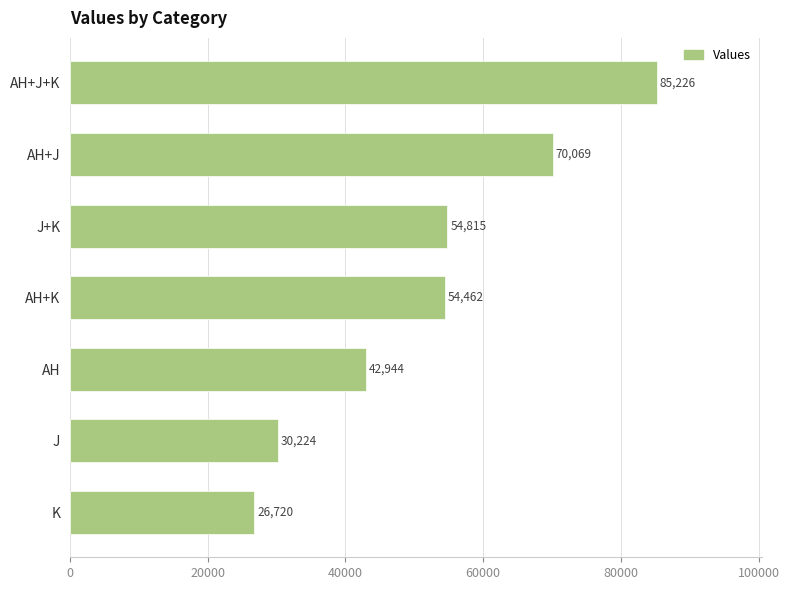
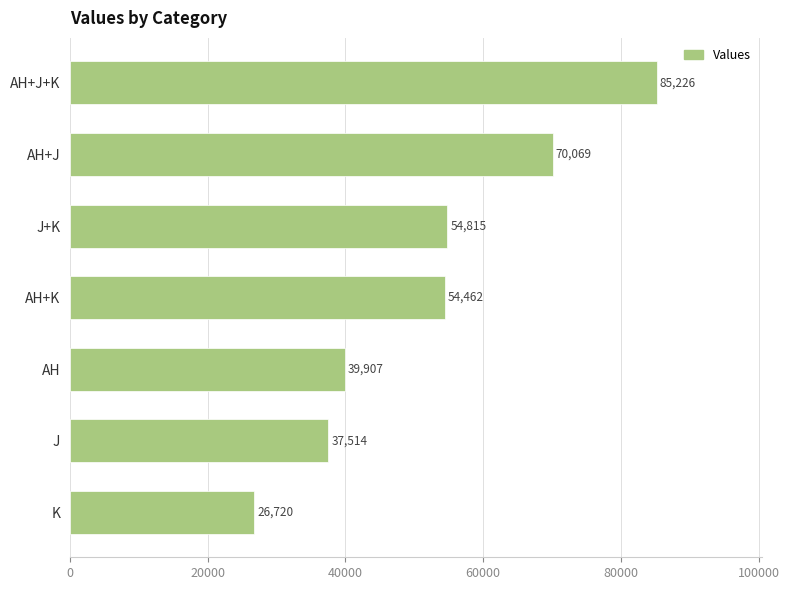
  {
    "AH+J+K": "85,226",
    "AH+J": "70,069",
    "J+K": "54,815",
    "AH+K": "54,462",
-   "AH": "42,944",
-   "J": "30,224",
+   "AH": "39,907",
+   "J": "37,514",
    "K": "26,720"
  }
